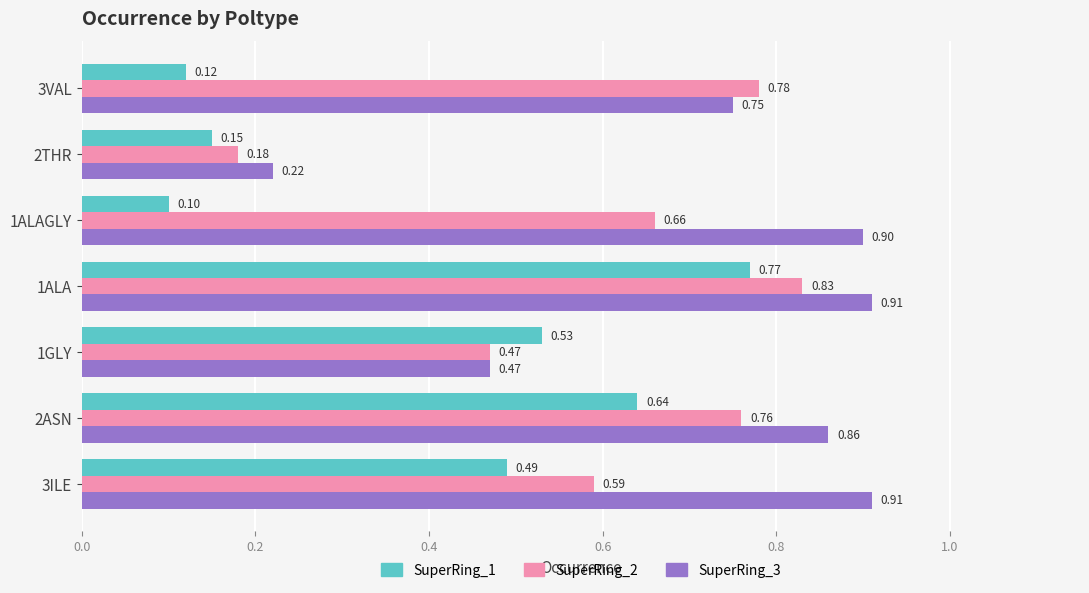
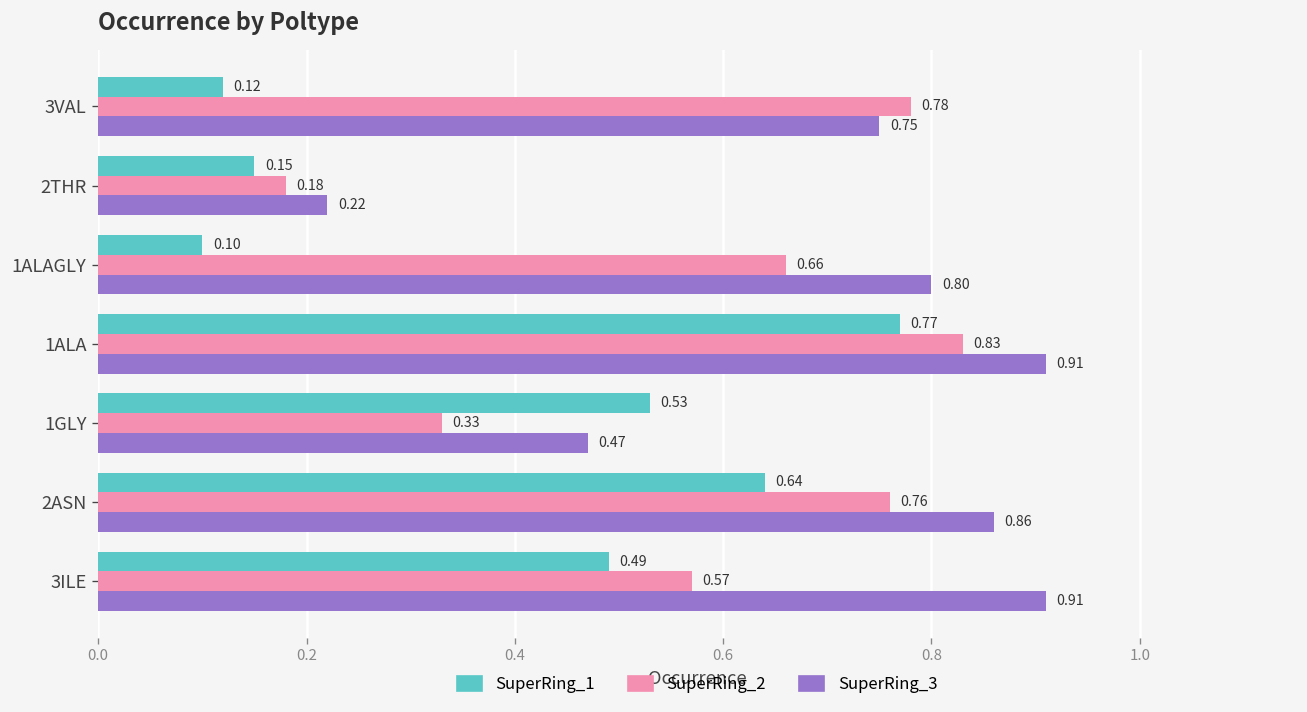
  {
    "SuperRing_1": {
      "3VAL": 0.12,
      "2THR": 0.15,
      "1ALAGLY": 0.10,
      "1ALA": 0.77,
      "1GLY": 0.53,
      "2ASN": 0.64,
      "3ILE": 0.49
    },
    "SuperRing_2": {
      "3VAL": 0.78,
      "2THR": 0.18,
      "1ALAGLY": 0.66,
      "1ALA": 0.83,
-     "1GLY": 0.47,
+     "1GLY": 0.33,
      "2ASN": 0.76,
-     "3ILE": 0.59
+     "3ILE": 0.57
    },
    "SuperRing_3": {
      "3VAL": 0.75,
      "2THR": 0.22,
-     "1ALAGLY": 0.90,
+     "1ALAGLY": 0.80,
      "1ALA": 0.91,
      "1GLY": 0.47,
      "2ASN": 0.86,
      "3ILE": 0.91
    }
  }
